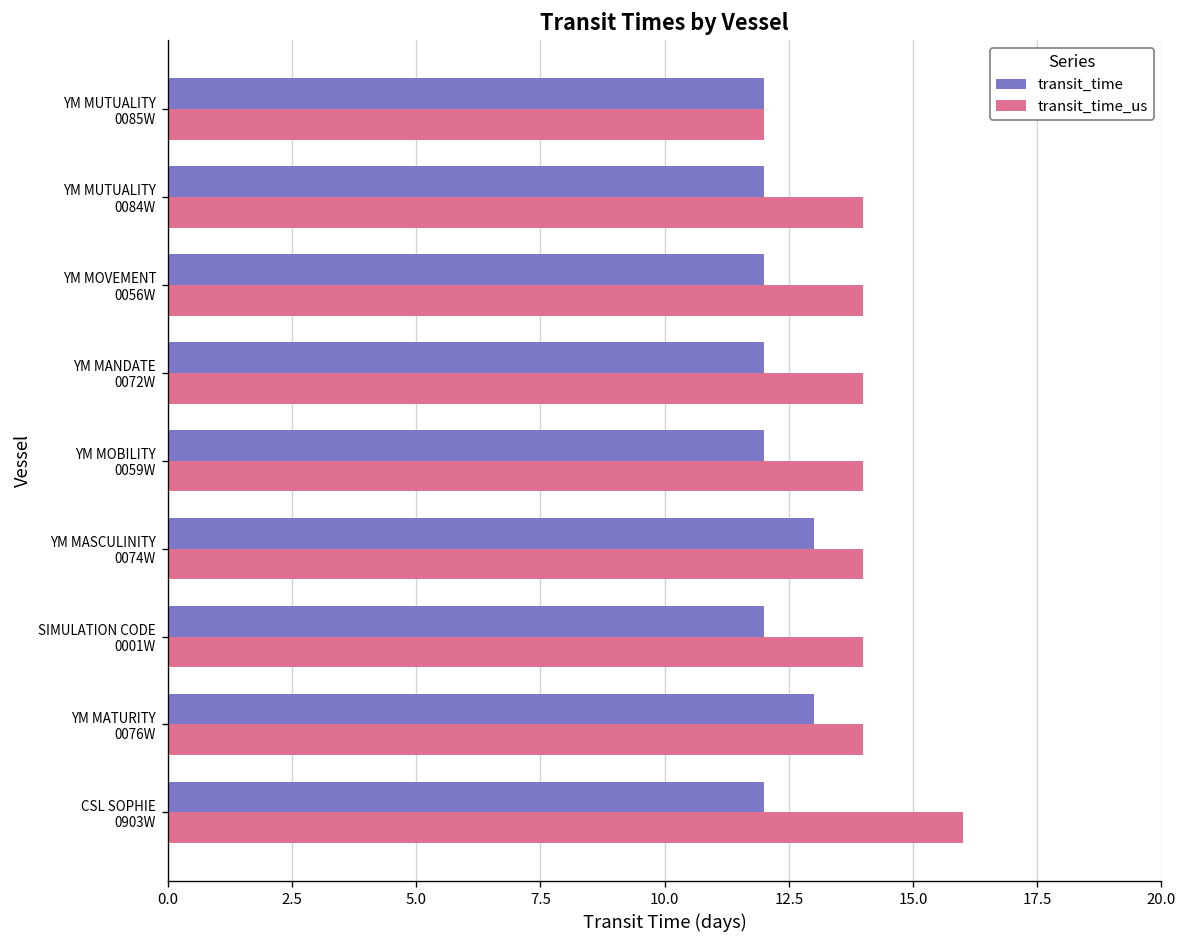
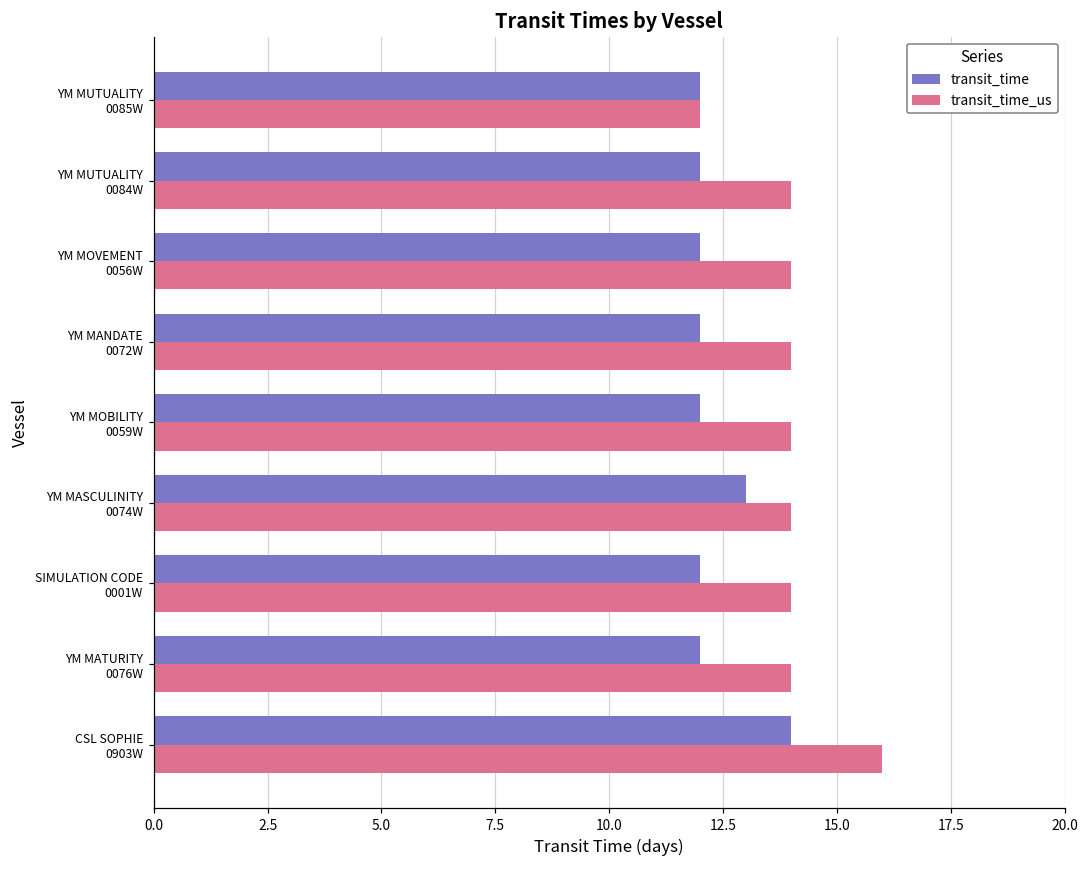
  {
    "transit_time": {
      "YM MUTUALITY 0085W": 12,
      "YM MUTUALITY 0084W": 12,
      "YM MOVEMENT 0056W": 12,
      "YM MANDATE 0072W": 12,
      "YM MOBILITY 0059W": 12,
      "YM MASCULINITY 0074W": 13,
      "SIMULATION CODE 0001W": 12,
-     "YM MATURITY 0076W": 13,
-     "CSL SOPHIE 0903W": 12
+     "YM MATURITY 0076W": 12,
+     "CSL SOPHIE 0903W": 14
    },
    "transit_time_us": {
      "YM MUTUALITY 0085W": 12,
      "YM MUTUALITY 0084W": 14,
      "YM MOVEMENT 0056W": 14,
      "YM MANDATE 0072W": 14,
      "YM MOBILITY 0059W": 14,
      "YM MASCULINITY 0074W": 14,
      "SIMULATION CODE 0001W": 14,
      "YM MATURITY 0076W": 14,
      "CSL SOPHIE 0903W": 16
    }
  }
